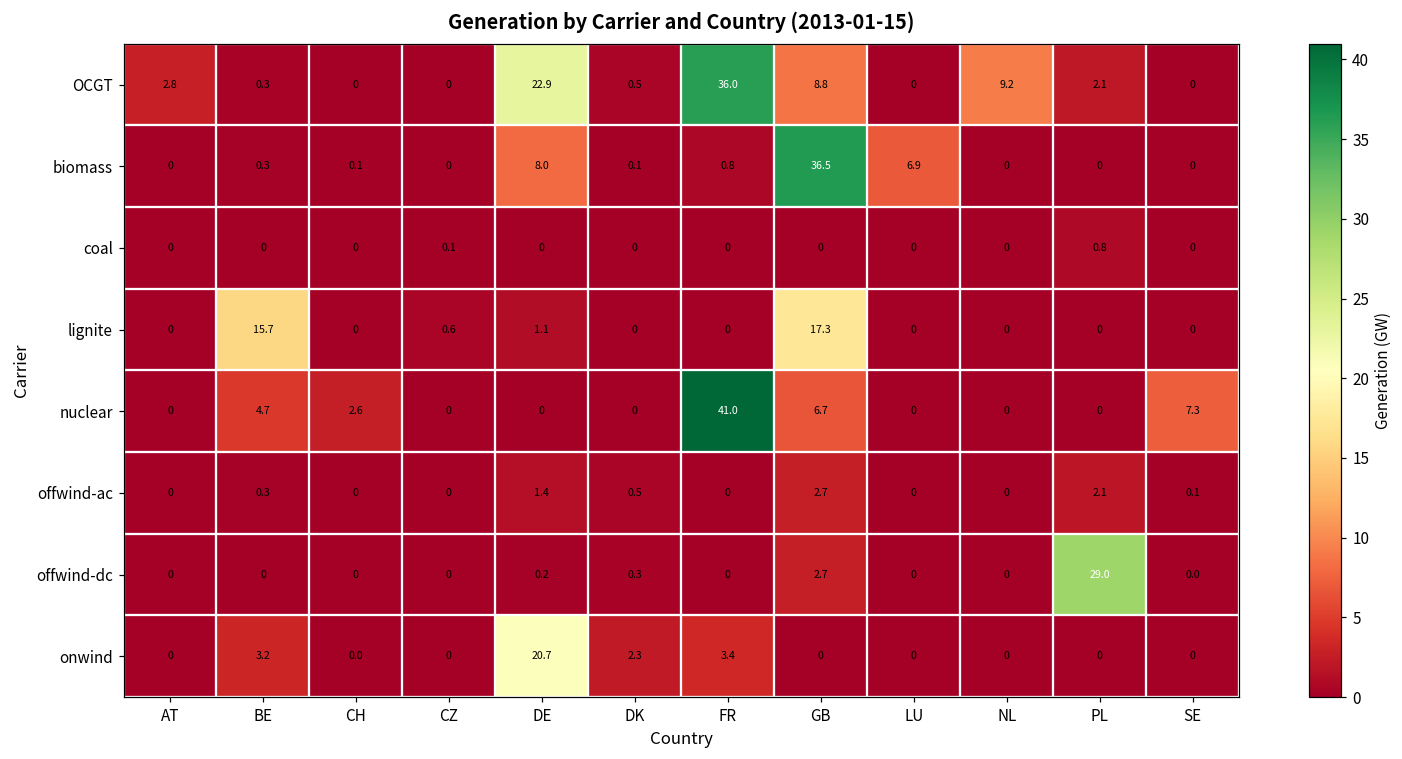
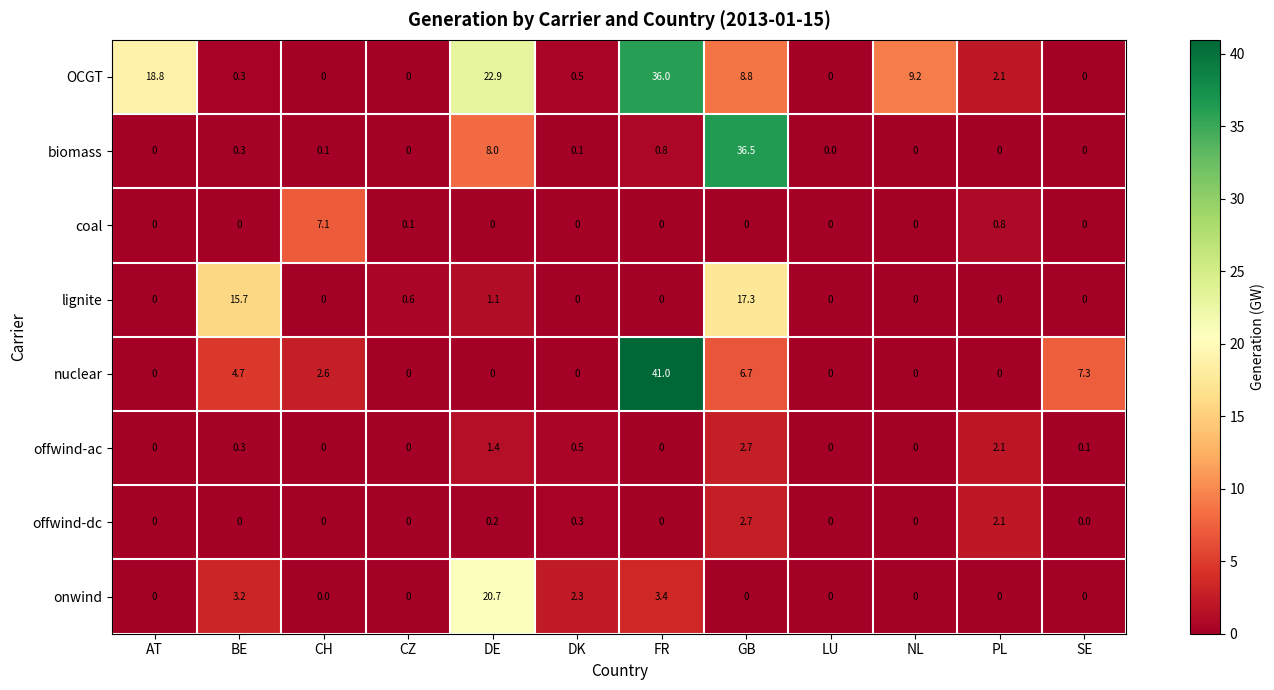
  {
    "OCGT": {
-     "AT": 2.8,
+     "AT": 18.8,
      "BE": 0.3,
      "CH": 0,
      "CZ": 0,
      "DE": 22.9,
      "DK": 0.5,
      "FR": 36.0,
      "GB": 8.8,
      "LU": 0,
      "NL": 9.2,
      "PL": 2.1,
      "SE": 0
    },
    "biomass": {
      "AT": 0,
      "BE": 0.3,
      "CH": 0.1,
      "CZ": 0,
      "DE": 8.0,
      "DK": 0.1,
      "FR": 0.8,
      "GB": 36.5,
-     "LU": 6.9,
+     "LU": 0.0,
      "NL": 0,
      "PL": 0,
      "SE": 0
    },
    "coal": {
      "AT": 0,
      "BE": 0,
-     "CH": 0,
+     "CH": 7.1,
      "CZ": 0.1,
      "DE": 0,
      "DK": 0,
      "FR": 0,
      "GB": 0,
      "LU": 0,
      "NL": 0,
      "PL": 0.8,
      "SE": 0
    },
    "lignite": {
      "AT": 0,
      "BE": 15.7,
      "CH": 0,
      "CZ": 0.6,
      "DE": 1.1,
      "DK": 0,
      "FR": 0,
      "GB": 17.3,
      "LU": 0,
      "NL": 0,
      "PL": 0,
      "SE": 0
    },
    "nuclear": {
      "AT": 0,
      "BE": 4.7,
      "CH": 2.6,
      "CZ": 0,
      "DE": 0,
      "DK": 0,
      "FR": 41.0,
      "GB": 6.7,
      "LU": 0,
      "NL": 0,
      "PL": 0,
      "SE": 7.3
    },
    "offwind-ac": {
      "AT": 0,
      "BE": 0.3,
      "CH": 0,
      "CZ": 0,
      "DE": 1.4,
      "DK": 0.5,
      "FR": 0,
      "GB": 2.7,
      "LU": 0,
      "NL": 0,
      "PL": 2.1,
      "SE": 0.1
    },
    "offwind-dc": {
      "AT": 0,
      "BE": 0,
      "CH": 0,
      "CZ": 0,
      "DE": 0.2,
      "DK": 0.3,
      "FR": 0,
      "GB": 2.7,
      "LU": 0,
      "NL": 0,
-     "PL": 29.0,
+     "PL": 2.1,
      "SE": 0.0
    },
    "onwind": {
      "AT": 0,
      "BE": 3.2,
      "CH": 0.0,
      "CZ": 0,
      "DE": 20.7,
      "DK": 2.3,
      "FR": 3.4,
      "GB": 0,
      "LU": 0,
      "NL": 0,
      "PL": 0,
      "SE": 0
    }
  }
